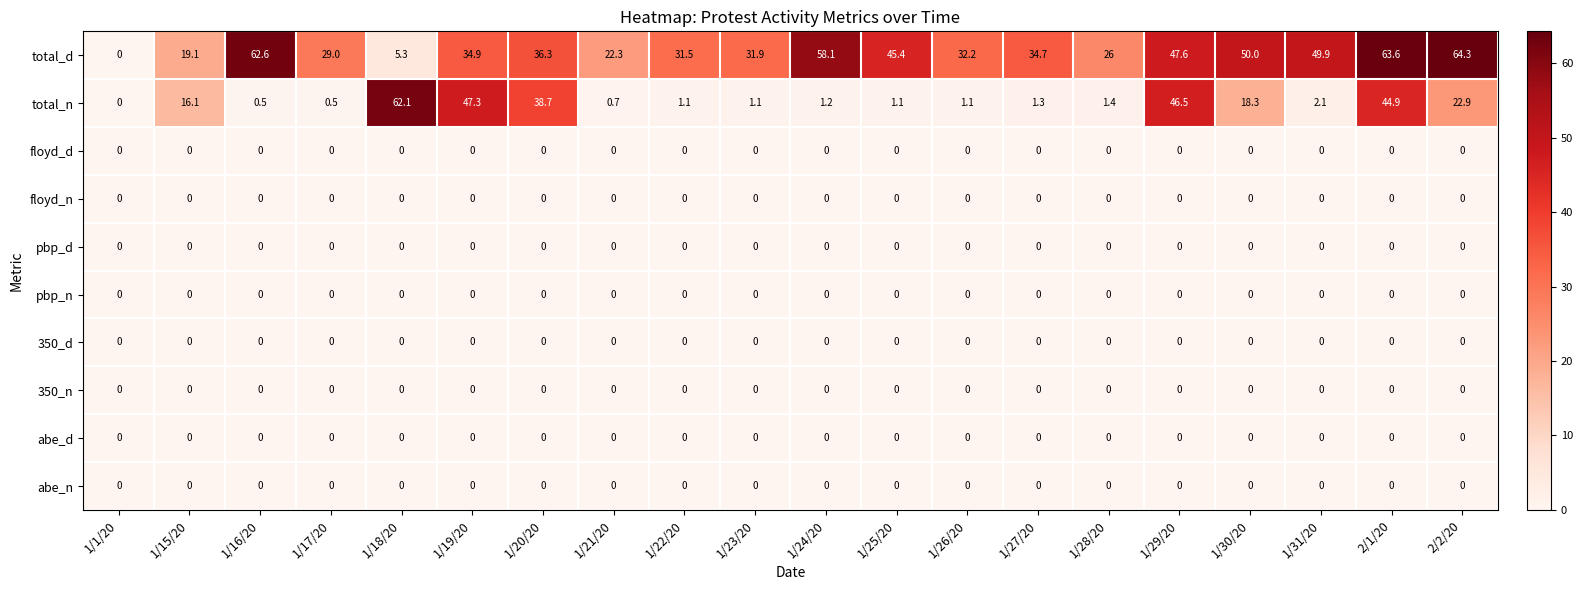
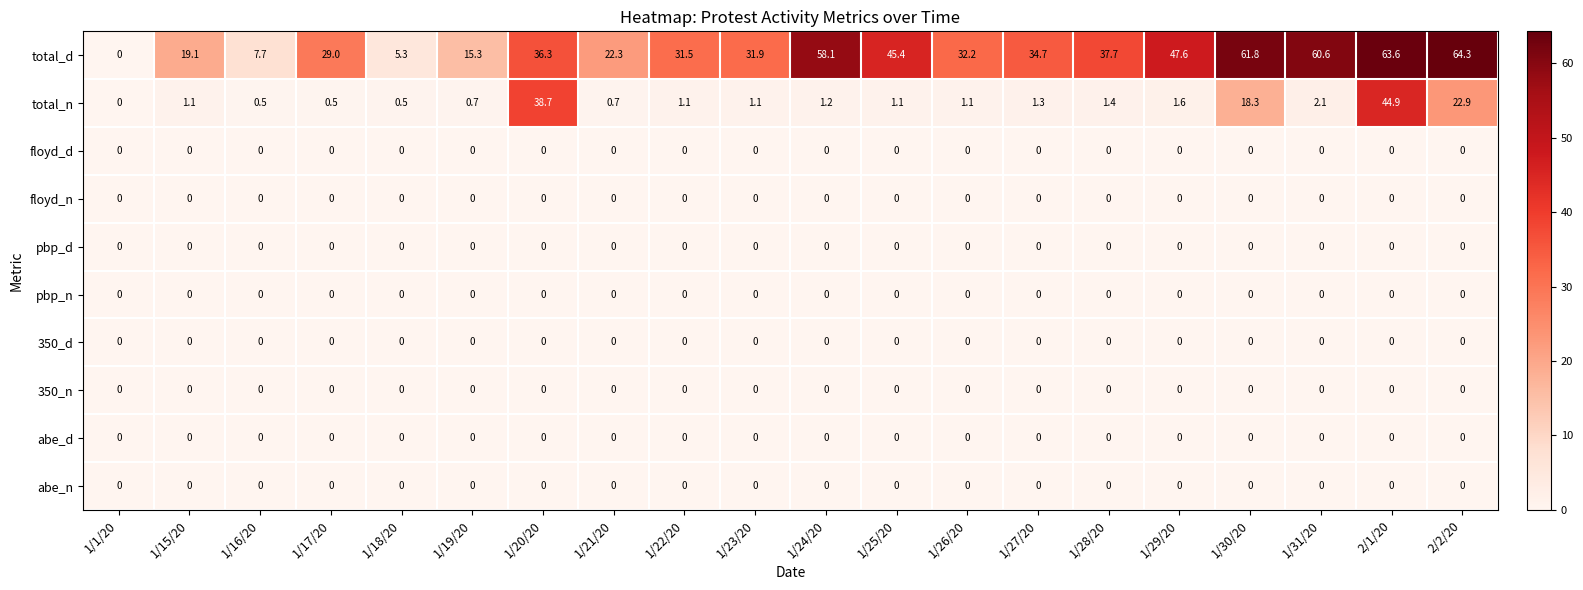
  {
    "total_d": {
      "1/1/20": 0,
      "1/15/20": 19.1,
-     "1/16/20": 62.6,
+     "1/16/20": 7.7,
      "1/17/20": 29.0,
      "1/18/20": 5.3,
-     "1/19/20": 34.9,
+     "1/19/20": 15.3,
      "1/20/20": 36.3,
      "1/21/20": 22.3,
      "1/22/20": 31.5,
      "1/23/20": 31.9,
      "1/24/20": 58.1,
      "1/25/20": 45.4,
      "1/26/20": 32.2,
      "1/27/20": 34.7,
-     "1/28/20": 26,
+     "1/28/20": 37.7,
      "1/29/20": 47.6,
-     "1/30/20": 50.0,
-     "1/31/20": 49.9,
+     "1/30/20": 61.8,
+     "1/31/20": 60.6,
      "2/1/20": 63.6,
      "2/2/20": 64.3
    },
    "total_n": {
      "1/1/20": 0,
-     "1/15/20": 16.1,
+     "1/15/20": 1.1,
      "1/16/20": 0.5,
      "1/17/20": 0.5,
-     "1/18/20": 62.1,
-     "1/19/20": 47.3,
+     "1/18/20": 0.5,
+     "1/19/20": 0.7,
      "1/20/20": 38.7,
      "1/21/20": 0.7,
      "1/22/20": 1.1,
      "1/23/20": 1.1,
      "1/24/20": 1.2,
      "1/25/20": 1.1,
      "1/26/20": 1.1,
      "1/27/20": 1.3,
      "1/28/20": 1.4,
-     "1/29/20": 46.5,
+     "1/29/20": 1.6,
      "1/30/20": 18.3,
      "1/31/20": 2.1,
      "2/1/20": 44.9,
      "2/2/20": 22.9
    },
    "floyd_d": {
      "1/1/20": 0,
      "1/15/20": 0,
      "1/16/20": 0,
      "1/17/20": 0,
      "1/18/20": 0,
      "1/19/20": 0,
      "1/20/20": 0,
      "1/21/20": 0,
      "1/22/20": 0,
      "1/23/20": 0,
      "1/24/20": 0,
      "1/25/20": 0,
      "1/26/20": 0,
      "1/27/20": 0,
      "1/28/20": 0,
      "1/29/20": 0,
      "1/30/20": 0,
      "1/31/20": 0,
      "2/1/20": 0,
      "2/2/20": 0
    },
    "floyd_n": {
      "1/1/20": 0,
      "1/15/20": 0,
      "1/16/20": 0,
      "1/17/20": 0,
      "1/18/20": 0,
      "1/19/20": 0,
      "1/20/20": 0,
      "1/21/20": 0,
      "1/22/20": 0,
      "1/23/20": 0,
      "1/24/20": 0,
      "1/25/20": 0,
      "1/26/20": 0,
      "1/27/20": 0,
      "1/28/20": 0,
      "1/29/20": 0,
      "1/30/20": 0,
      "1/31/20": 0,
      "2/1/20": 0,
      "2/2/20": 0
    },
    "pbp_d": {
      "1/1/20": 0,
      "1/15/20": 0,
      "1/16/20": 0,
      "1/17/20": 0,
      "1/18/20": 0,
      "1/19/20": 0,
      "1/20/20": 0,
      "1/21/20": 0,
      "1/22/20": 0,
      "1/23/20": 0,
      "1/24/20": 0,
      "1/25/20": 0,
      "1/26/20": 0,
      "1/27/20": 0,
      "1/28/20": 0,
      "1/29/20": 0,
      "1/30/20": 0,
      "1/31/20": 0,
      "2/1/20": 0,
      "2/2/20": 0
    },
    "pbp_n": {
      "1/1/20": 0,
      "1/15/20": 0,
      "1/16/20": 0,
      "1/17/20": 0,
      "1/18/20": 0,
      "1/19/20": 0,
      "1/20/20": 0,
      "1/21/20": 0,
      "1/22/20": 0,
      "1/23/20": 0,
      "1/24/20": 0,
      "1/25/20": 0,
      "1/26/20": 0,
      "1/27/20": 0,
      "1/28/20": 0,
      "1/29/20": 0,
      "1/30/20": 0,
      "1/31/20": 0,
      "2/1/20": 0,
      "2/2/20": 0
    },
    "350_d": {
      "1/1/20": 0,
      "1/15/20": 0,
      "1/16/20": 0,
      "1/17/20": 0,
      "1/18/20": 0,
      "1/19/20": 0,
      "1/20/20": 0,
      "1/21/20": 0,
      "1/22/20": 0,
      "1/23/20": 0,
      "1/24/20": 0,
      "1/25/20": 0,
      "1/26/20": 0,
      "1/27/20": 0,
      "1/28/20": 0,
      "1/29/20": 0,
      "1/30/20": 0,
      "1/31/20": 0,
      "2/1/20": 0,
      "2/2/20": 0
    },
    "350_n": {
      "1/1/20": 0,
      "1/15/20": 0,
      "1/16/20": 0,
      "1/17/20": 0,
      "1/18/20": 0,
      "1/19/20": 0,
      "1/20/20": 0,
      "1/21/20": 0,
      "1/22/20": 0,
      "1/23/20": 0,
      "1/24/20": 0,
      "1/25/20": 0,
      "1/26/20": 0,
      "1/27/20": 0,
      "1/28/20": 0,
      "1/29/20": 0,
      "1/30/20": 0,
      "1/31/20": 0,
      "2/1/20": 0,
      "2/2/20": 0
    },
    "abe_d": {
      "1/1/20": 0,
      "1/15/20": 0,
      "1/16/20": 0,
      "1/17/20": 0,
      "1/18/20": 0,
      "1/19/20": 0,
      "1/20/20": 0,
      "1/21/20": 0,
      "1/22/20": 0,
      "1/23/20": 0,
      "1/24/20": 0,
      "1/25/20": 0,
      "1/26/20": 0,
      "1/27/20": 0,
      "1/28/20": 0,
      "1/29/20": 0,
      "1/30/20": 0,
      "1/31/20": 0,
      "2/1/20": 0,
      "2/2/20": 0
    },
    "abe_n": {
      "1/1/20": 0,
      "1/15/20": 0,
      "1/16/20": 0,
      "1/17/20": 0,
      "1/18/20": 0,
      "1/19/20": 0,
      "1/20/20": 0,
      "1/21/20": 0,
      "1/22/20": 0,
      "1/23/20": 0,
      "1/24/20": 0,
      "1/25/20": 0,
      "1/26/20": 0,
      "1/27/20": 0,
      "1/28/20": 0,
      "1/29/20": 0,
      "1/30/20": 0,
      "1/31/20": 0,
      "2/1/20": 0,
      "2/2/20": 0
    }
  }
